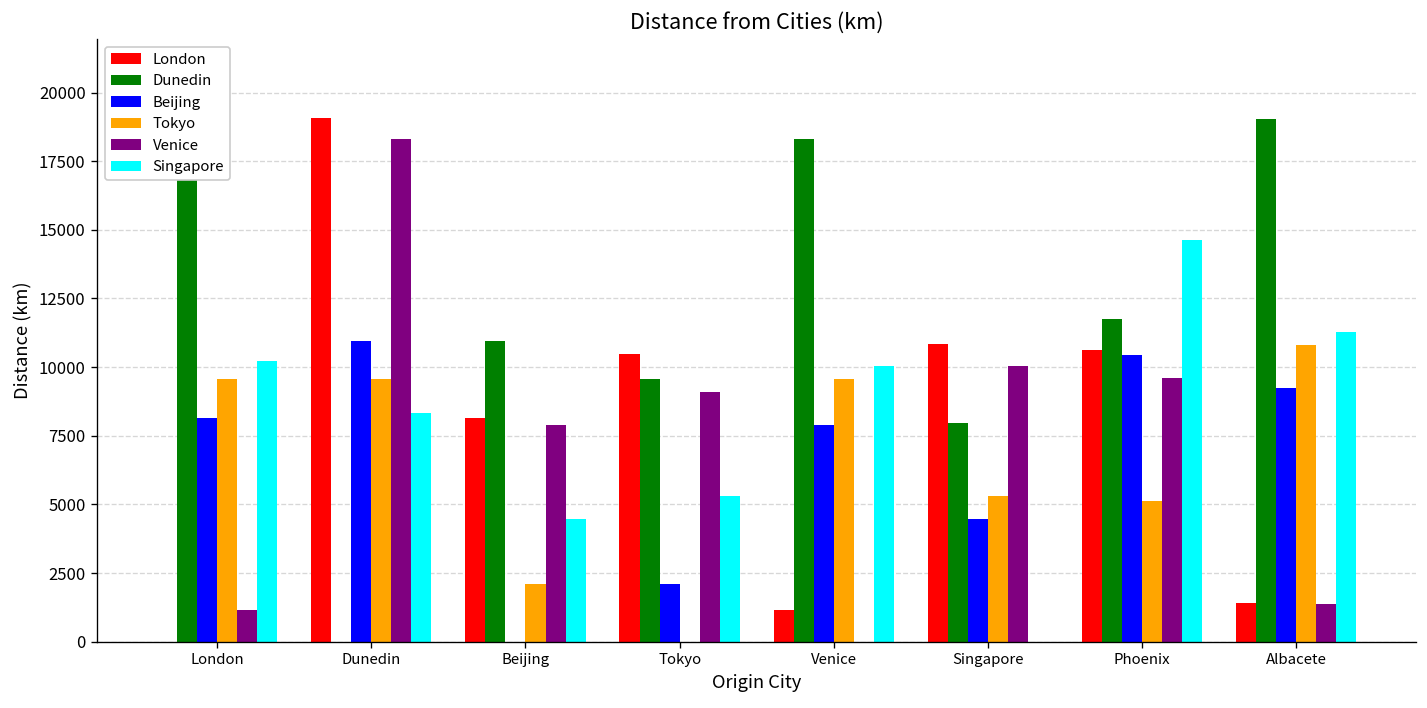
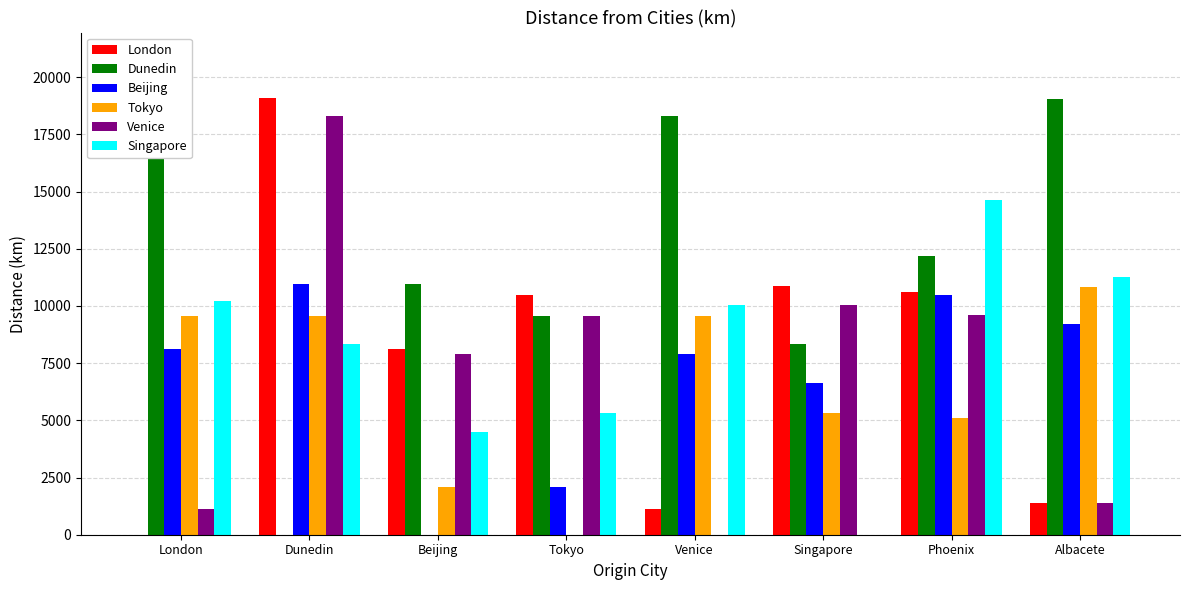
  {
    "London": {
      "London": 0,
      "Dunedin": 19100,
      "Beijing": 8100,
      "Tokyo": 10500,
      "Venice": 1100,
      "Singapore": 10900,
      "Phoenix": 10600,
      "Albacete": 1400
    },
    "Dunedin": {
      "Dunedin": 0,
      "Beijing": 11000,
      "Tokyo": 9600,
      "Venice": 18300,
-     "Singapore": 8000,
-     "Phoenix": 11700,
+     "Singapore": 8300,
+     "Phoenix": 12200,
      "Albacete": 19000
    },
    "Beijing": {
      "London": 8100,
      "Dunedin": 11000,
      "Beijing": 0,
      "Tokyo": 2100,
      "Venice": 7900,
-     "Singapore": 4500,
+     "Singapore": 6600,
      "Phoenix": 10500,
      "Albacete": 9200
    },
    "Tokyo": {
      "London": 9600,
      "Dunedin": 9600,
      "Beijing": 2100,
      "Tokyo": 0,
      "Venice": 9600,
      "Singapore": 5300,
      "Phoenix": 5100,
      "Albacete": 10800
    },
    "Venice": {
      "London": 1100,
      "Dunedin": 18300,
      "Beijing": 7900,
-     "Tokyo": 9100,
+     "Tokyo": 9600,
      "Venice": 0,
      "Singapore": 10000,
      "Phoenix": 9600,
      "Albacete": 1400
    },
    "Singapore": {
      "London": 10200,
      "Dunedin": 8300,
      "Beijing": 4500,
      "Tokyo": 5300,
      "Venice": 10000,
      "Singapore": 0,
      "Phoenix": 14600,
      "Albacete": 11300
    }
  }
